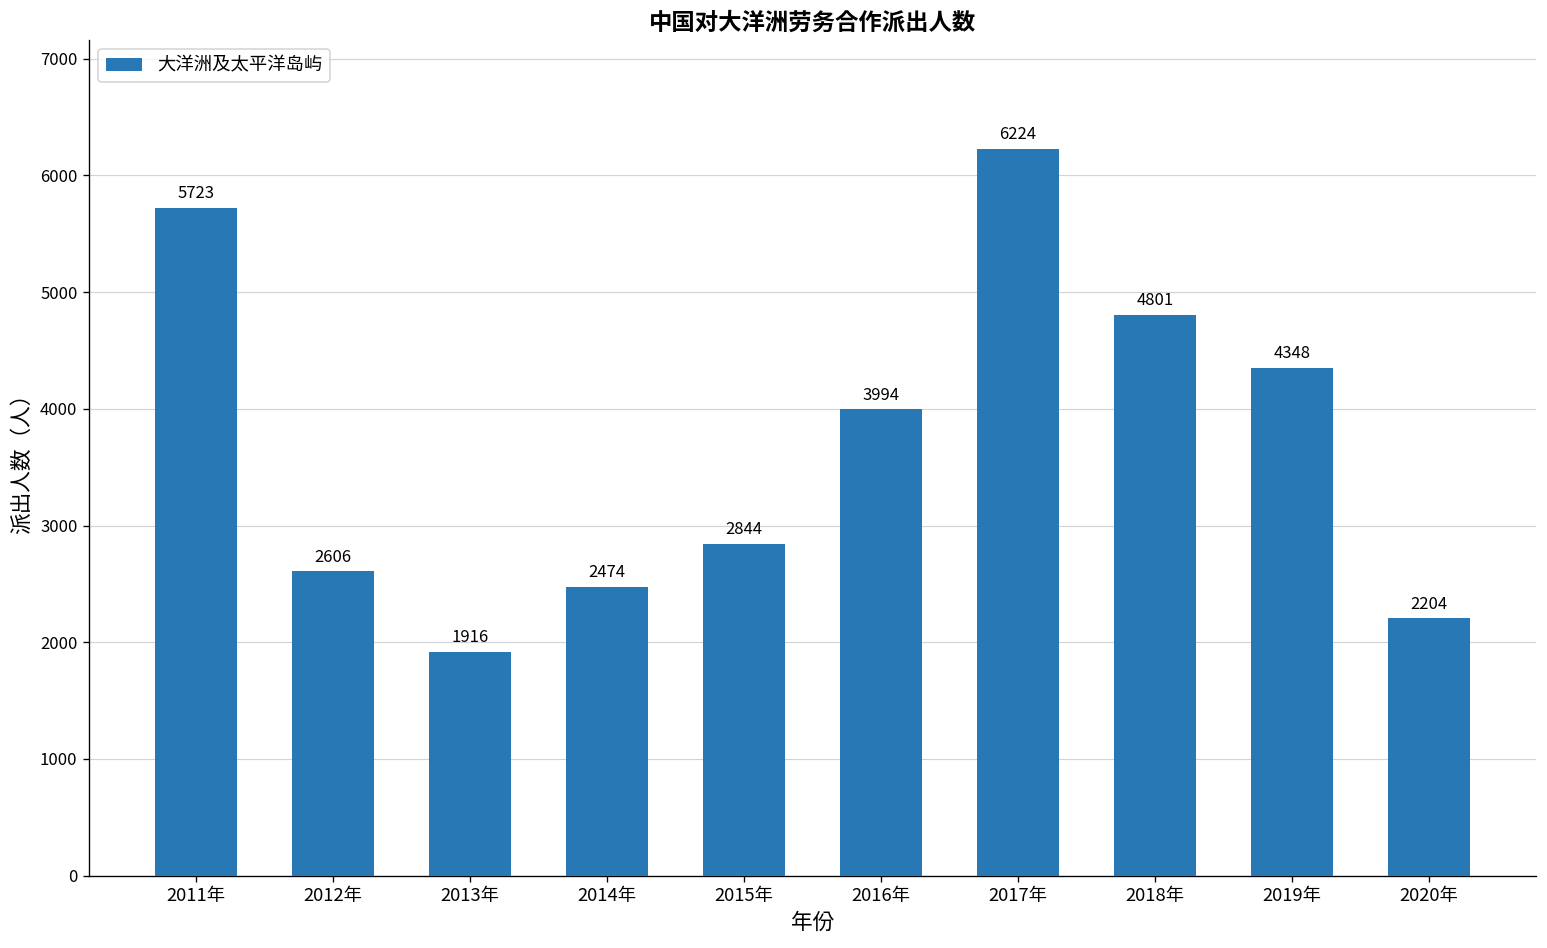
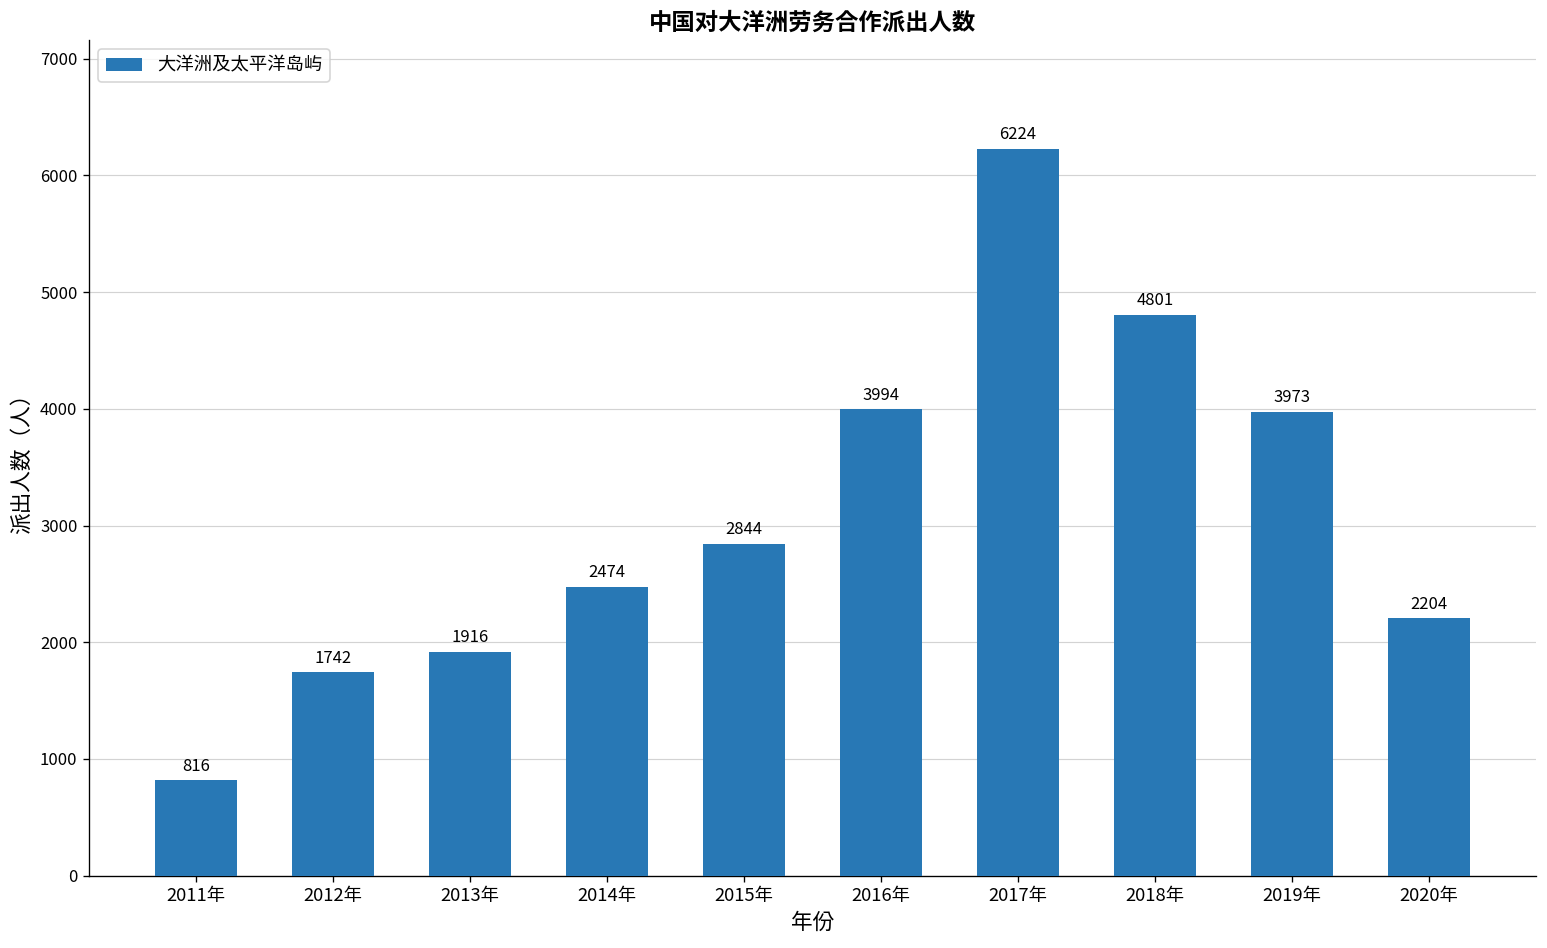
  {
-   "2011年": 5723,
-   "2012年": 2606,
+   "2011年": 816,
+   "2012年": 1742,
    "2013年": 1916,
    "2014年": 2474,
    "2015年": 2844,
    "2016年": 3994,
    "2017年": 6224,
    "2018年": 4801,
-   "2019年": 4348,
+   "2019年": 3973,
    "2020年": 2204
  }
